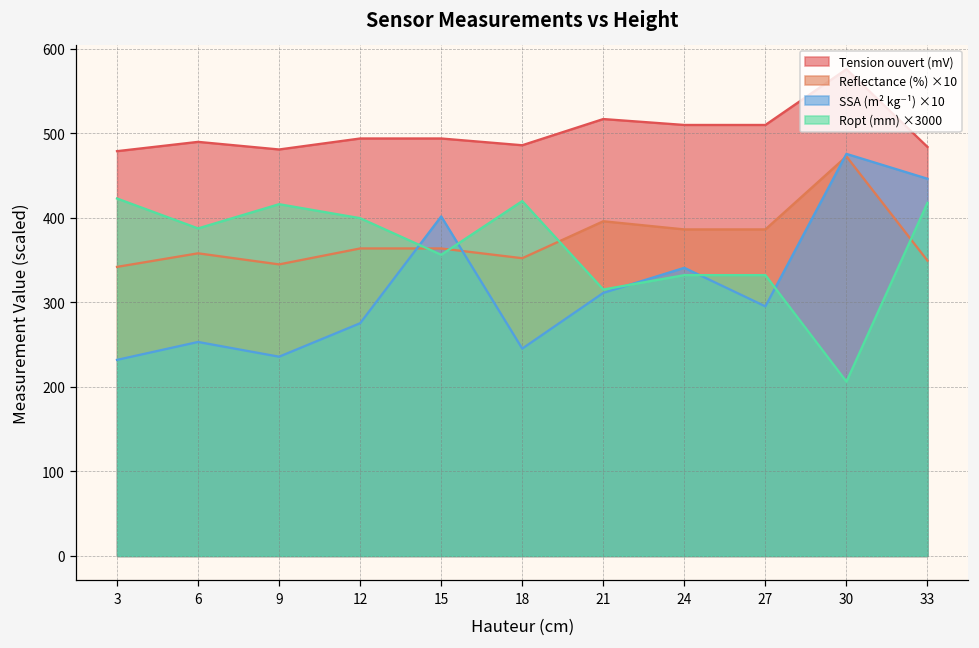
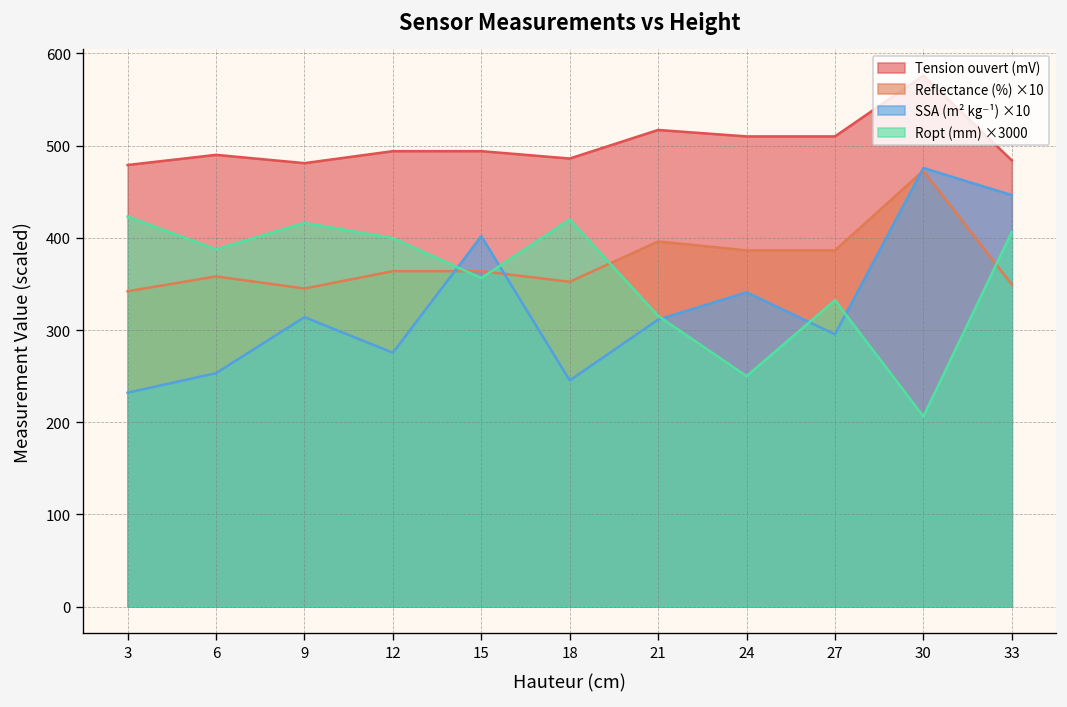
  {
    "SSA (m² kg⁻¹) ×10": {
      "3": 230,
      "6": 250,
-     "9": 240,
+     "9": 310,
      "12": 280,
      "15": 400,
      "18": 250,
      "21": 310,
      "24": 340,
      "27": 300,
      "33": 450
    },
    "Ropt (mm) ×3000": {
      "3": 420,
      "6": 390,
      "9": 420,
      "12": 400,
      "15": 360,
      "18": 420,
      "21": 320,
-     "24": 330,
+     "24": 250,
      "27": 330,
      "30": 210,
-     "33": 420
+     "33": 410
    }
  }
